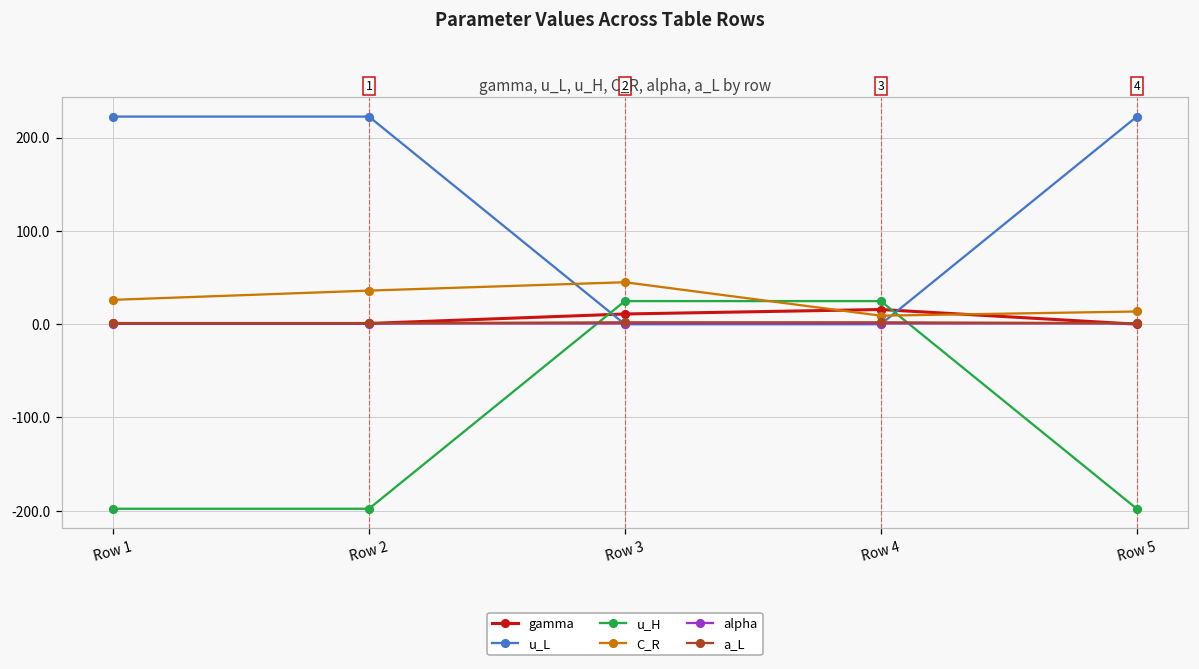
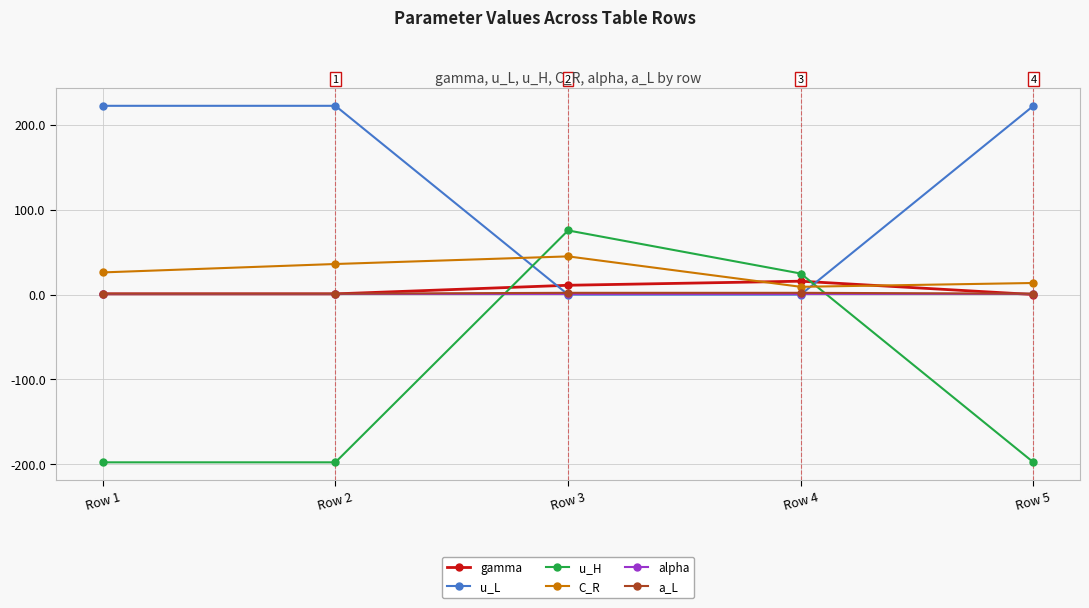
  {
    "gamma": {
      "Row 3": 10,
      "Row 4": 20
    },
    "u_L": {
      "Row 1": 220
    },
    "u_H": {
      "Row 1": -200,
      "Row 2": -200,
-     "Row 3": 20,
+     "Row 3": 80,
      "Row 4": 20,
      "Row 5": -200
    },
    "C_R": {
      "Row 1": 30,
      "Row 2": 40,
      "Row 3": 40,
      "Row 4": 10,
      "Row 5": 10
    }
  }
